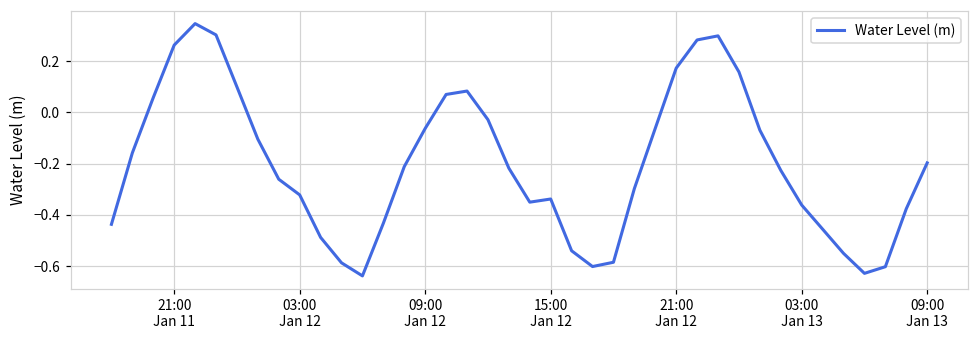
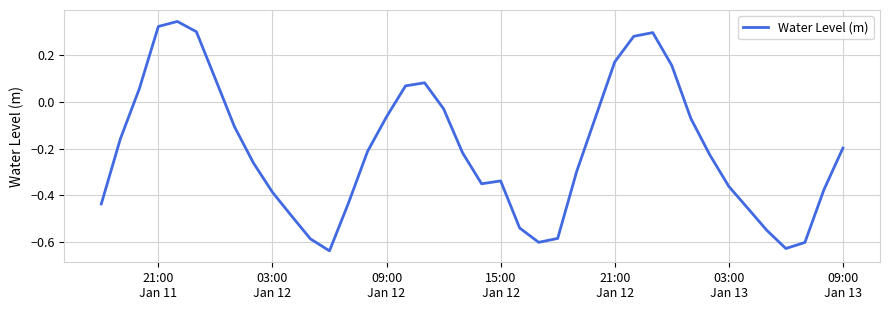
  {
-   "21:00 Jan 11": 0.26,
-   "03:00 Jan 12": -0.32,
+   "21:00 Jan 11": 0.32,
+   "03:00 Jan 12": -0.39,
    "09:00 Jan 12": -0.06,
    "15:00 Jan 12": -0.34,
    "21:00 Jan 12": 0.17,
    "03:00 Jan 13": -0.36,
    "09:00 Jan 13": -0.20
  }
